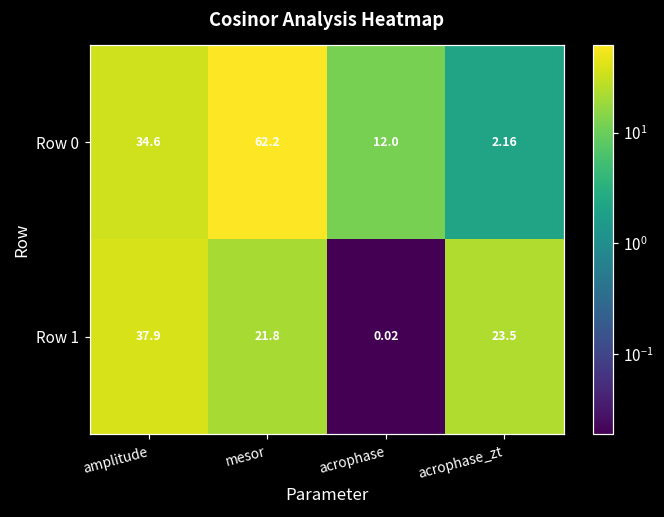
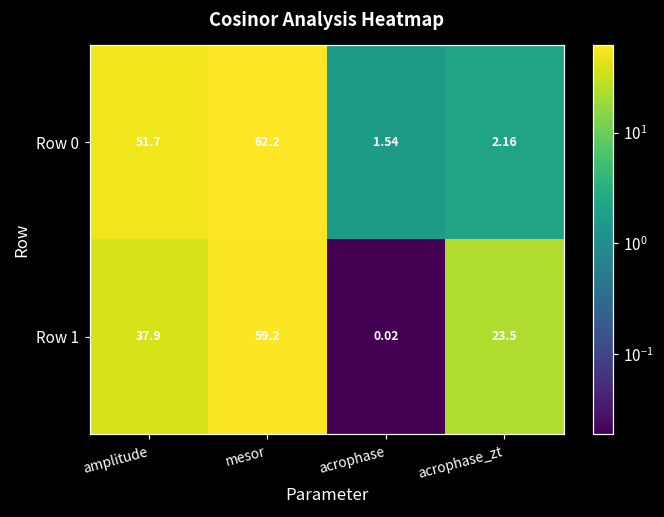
  {
    "Row 0": {
-     "amplitude": 34.6,
+     "amplitude": 51.7,
      "mesor": 62.2,
-     "acrophase": 12.0,
+     "acrophase": 1.54,
      "acrophase_zt": 2.16
    },
    "Row 1": {
      "amplitude": 37.9,
-     "mesor": 21.8,
+     "mesor": 59.2,
      "acrophase": 0.02,
      "acrophase_zt": 23.5
    }
  }
